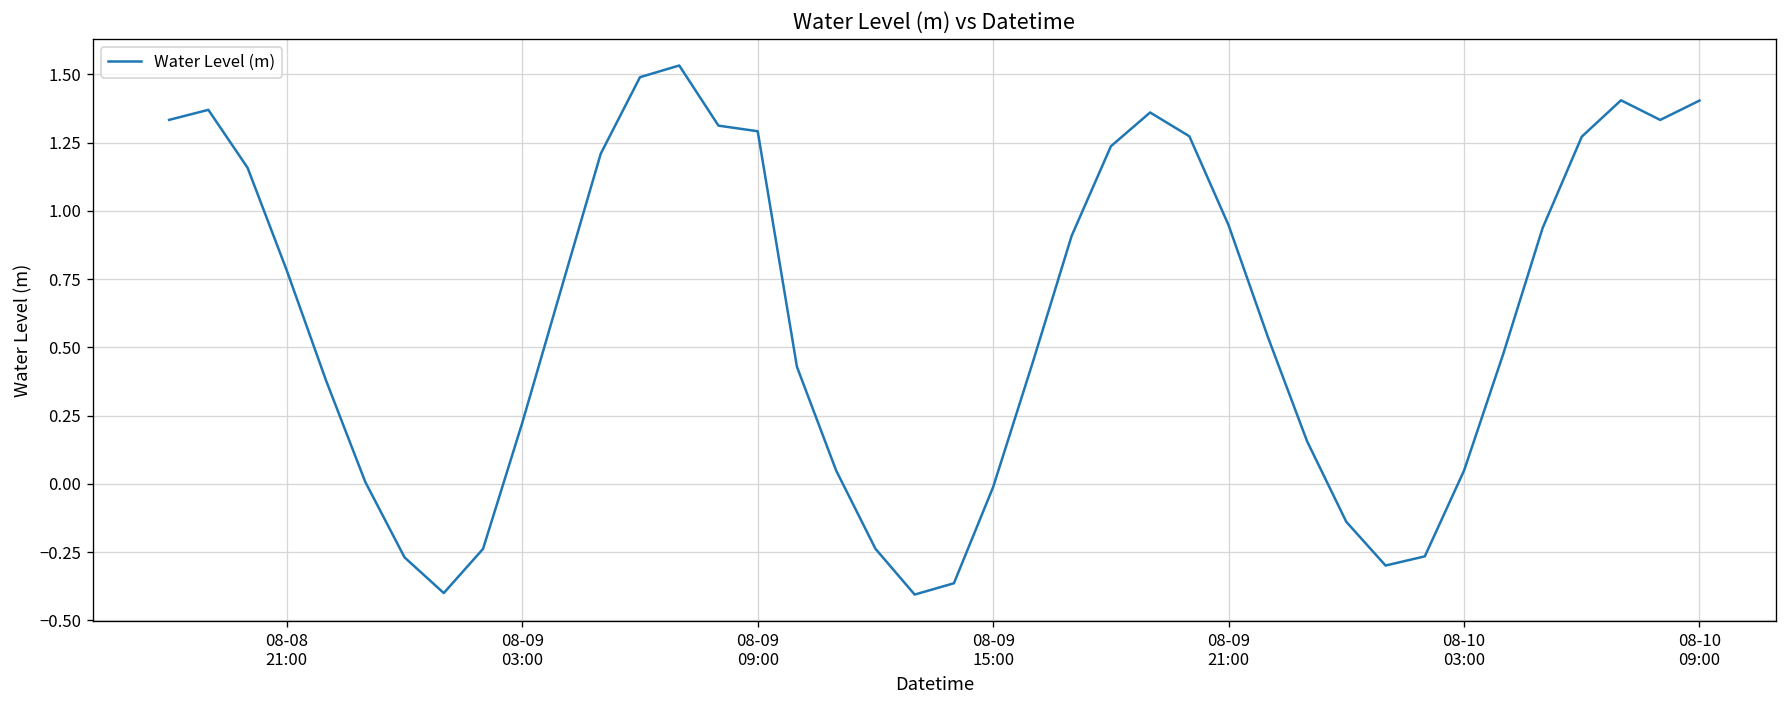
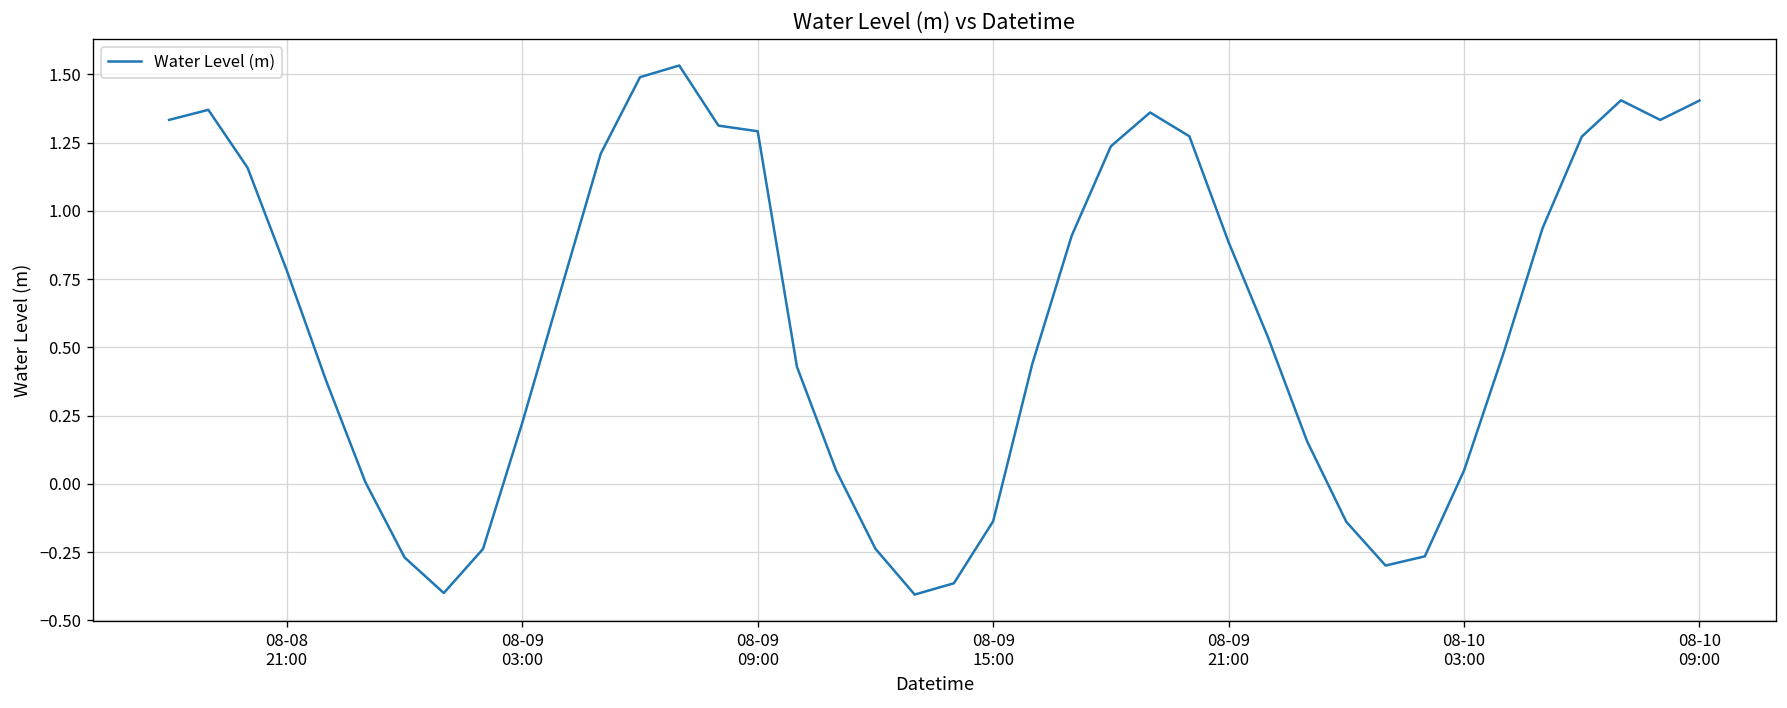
  {
    "08-08 21:00": 0.78,
    "08-09 03:00": 0.22,
    "08-09 09:00": 1.29,
-   "08-09 15:00": -0.01,
-   "08-09 21:00": 0.95,
+   "08-09 15:00": -0.14,
+   "08-09 21:00": 0.89,
    "08-10 03:00": 0.05,
    "08-10 09:00": 1.40
  }
